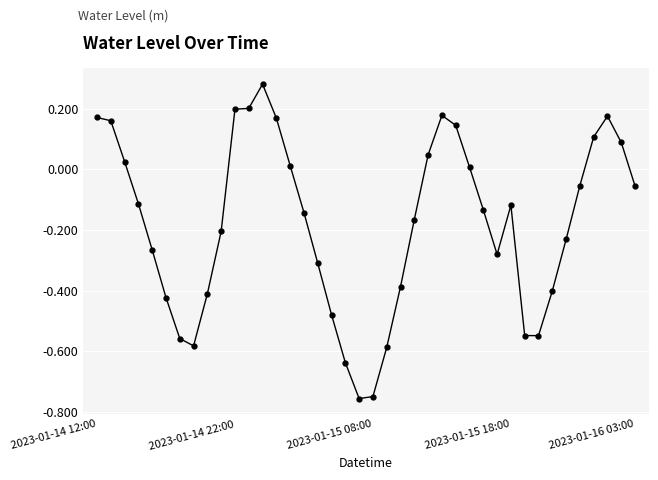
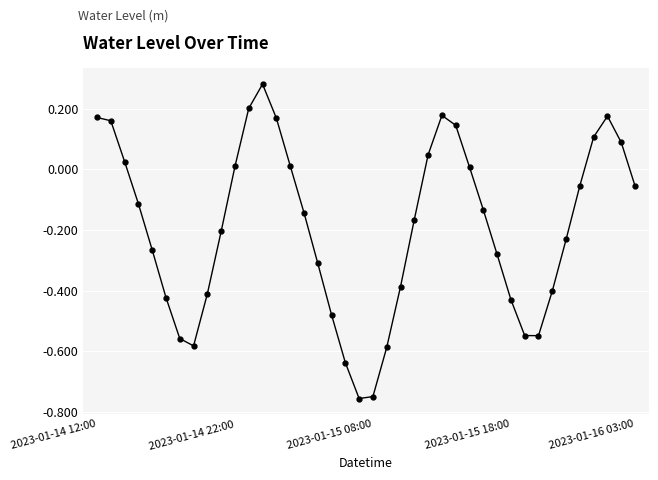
  {
    "2023-01-14 12:00": 0.17,
-   "2023-01-14 22:00": 0.20,
+   "2023-01-14 22:00": 0.01,
    "2023-01-15 08:00": -0.75,
-   "2023-01-15 18:00": -0.12,
+   "2023-01-15 18:00": -0.43,
    "2023-01-16 03:00": -0.05
  }
